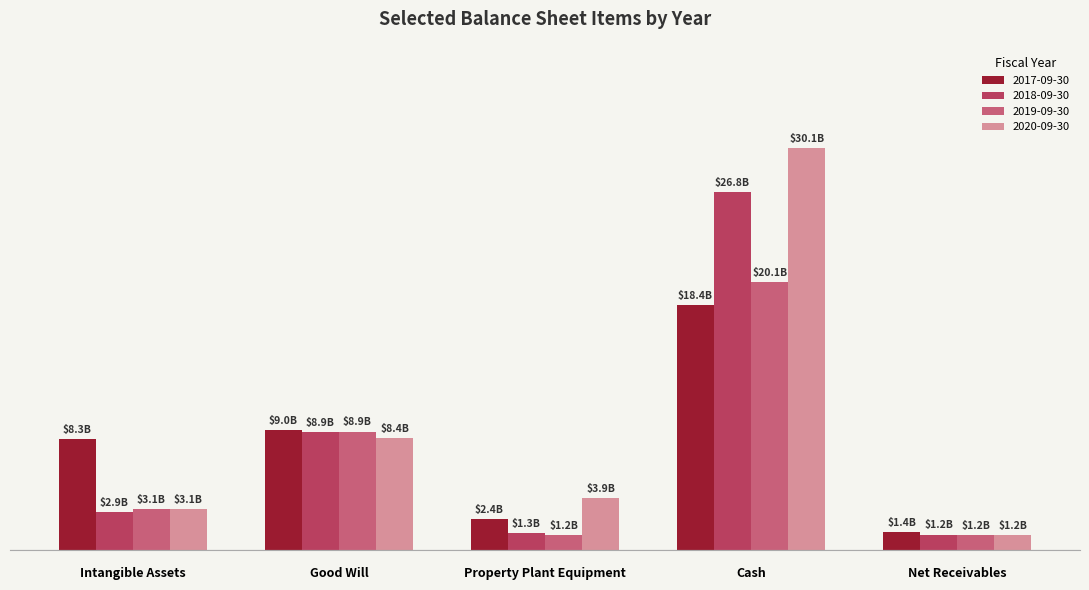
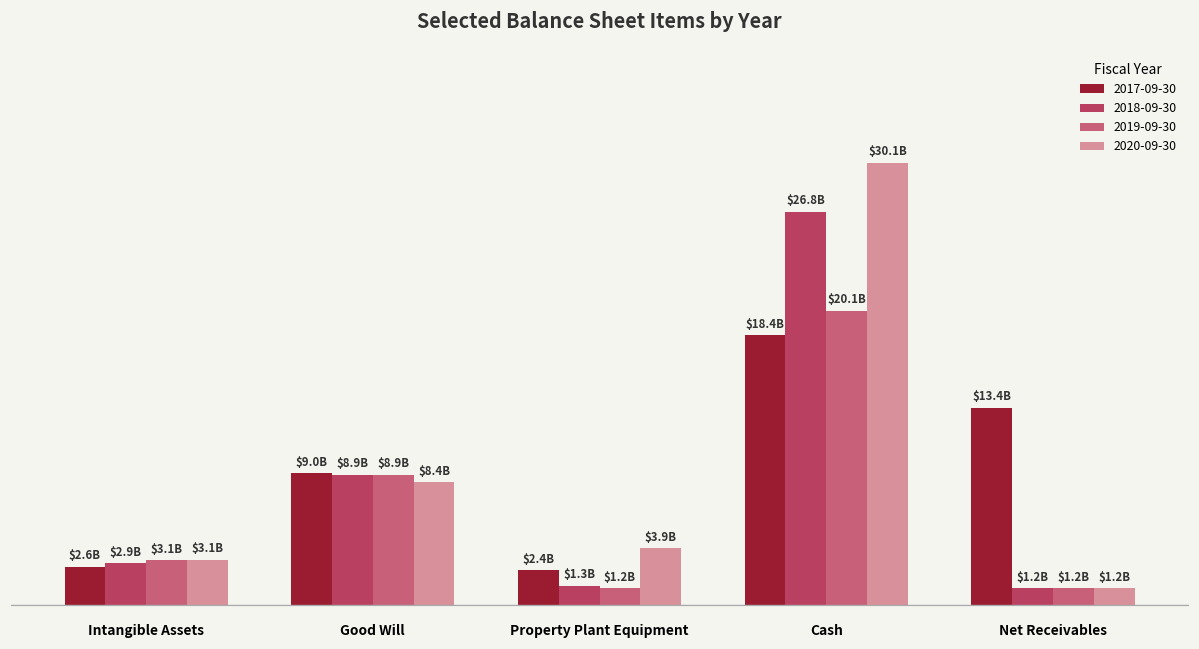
  {
    "2017-09-30": {
-     "Intangible Assets": "$8.3B",
+     "Intangible Assets": "$2.6B",
      "Good Will": "$9.0B",
      "Property Plant Equipment": "$2.4B",
      "Cash": "$18.4B",
-     "Net Receivables": "$1.4B"
+     "Net Receivables": "$13.4B"
    }
  }
